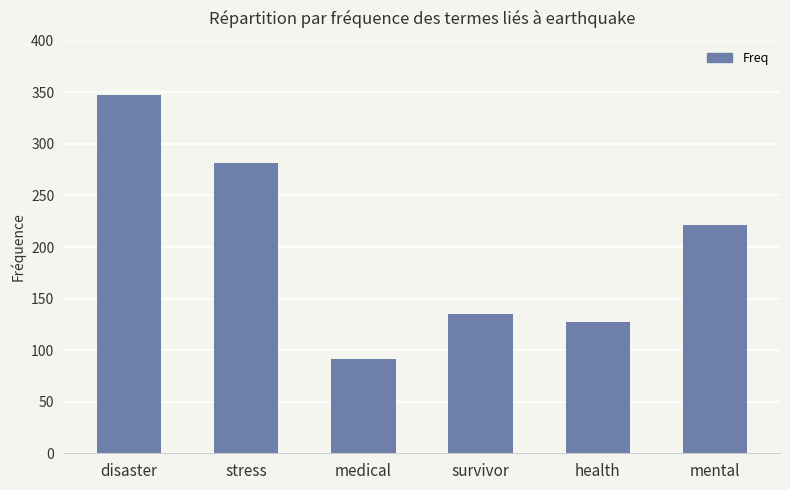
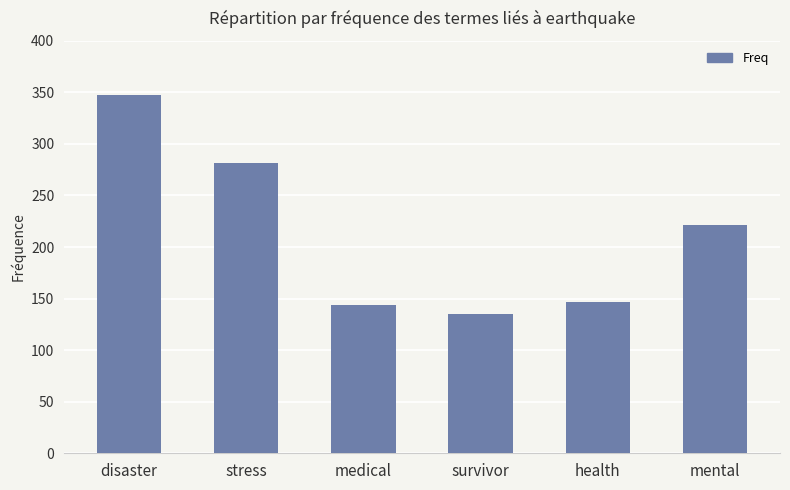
  {
    "disaster": 347,
    "stress": 281,
-   "medical": 91,
+   "medical": 144,
    "survivor": 135,
-   "health": 127,
+   "health": 147,
    "mental": 221
  }
